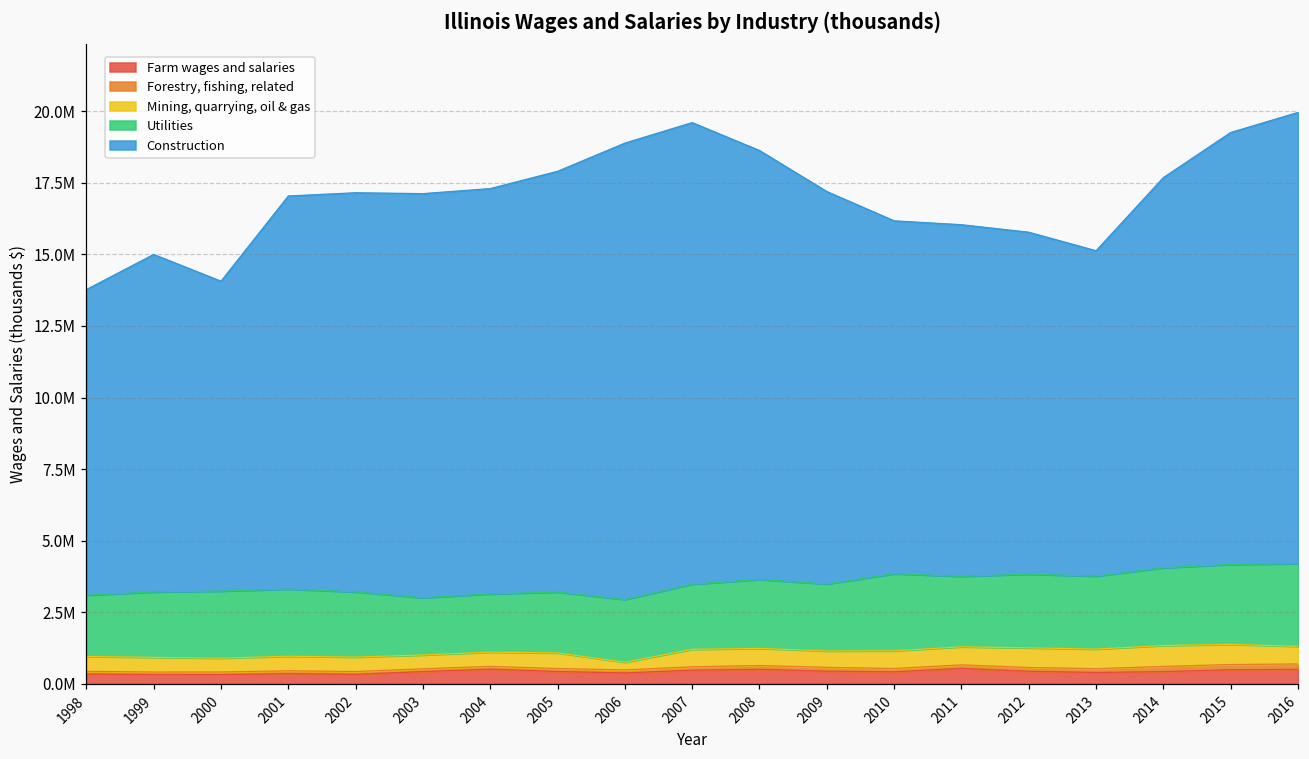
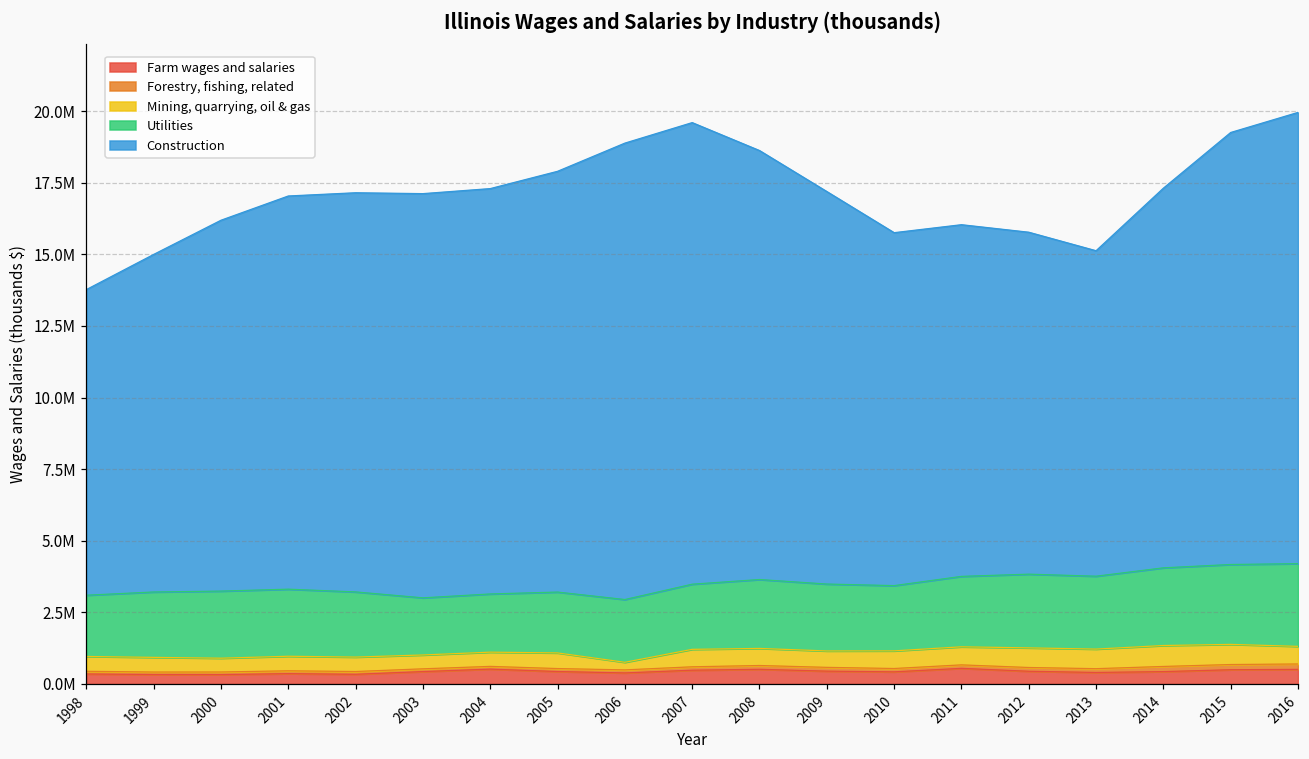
  {
    "Mining, quarrying, oil & gas": {
      "1998": 500000,
      "1999": 500000,
      "2000": 500000,
      "2001": 500000,
      "2002": 500000,
      "2003": 500000,
      "2004": 500000,
      "2005": 500000,
      "2006": 300000,
      "2007": 600000,
      "2008": 600000,
      "2009": 600000,
      "2010": 600000,
      "2011": 600000,
      "2012": 700000,
      "2013": 700000,
      "2014": 700000,
      "2015": 700000,
      "2016": 600000
    },
    "Utilities": {
      "1998": 2100000,
      "1999": 2300000,
      "2000": 2300000,
      "2001": 2300000,
      "2002": 2300000,
      "2003": 2000000,
      "2004": 2000000,
      "2005": 2100000,
      "2006": 2200000,
      "2007": 2300000,
      "2008": 2400000,
      "2009": 2300000,
-     "2010": 2700000,
+     "2010": 2300000,
      "2011": 2500000,
      "2012": 2600000,
      "2013": 2500000,
      "2014": 2700000,
      "2015": 2800000,
      "2016": 2900000
    },
    "Construction": {
      "1998": 10700000,
      "1999": 11800000,
-     "2000": 10800000,
+     "2000": 12900000,
      "2001": 13700000,
      "2002": 13900000,
      "2003": 14100000,
      "2004": 14200000,
      "2005": 14700000,
      "2006": 15900000,
      "2007": 16100000,
      "2008": 15000000,
      "2009": 13700000,
      "2010": 12300000,
      "2011": 12300000,
      "2012": 11900000,
      "2013": 11400000,
-     "2014": 13600000,
+     "2014": 13300000,
      "2015": 15100000,
      "2016": 15800000
    }
  }
